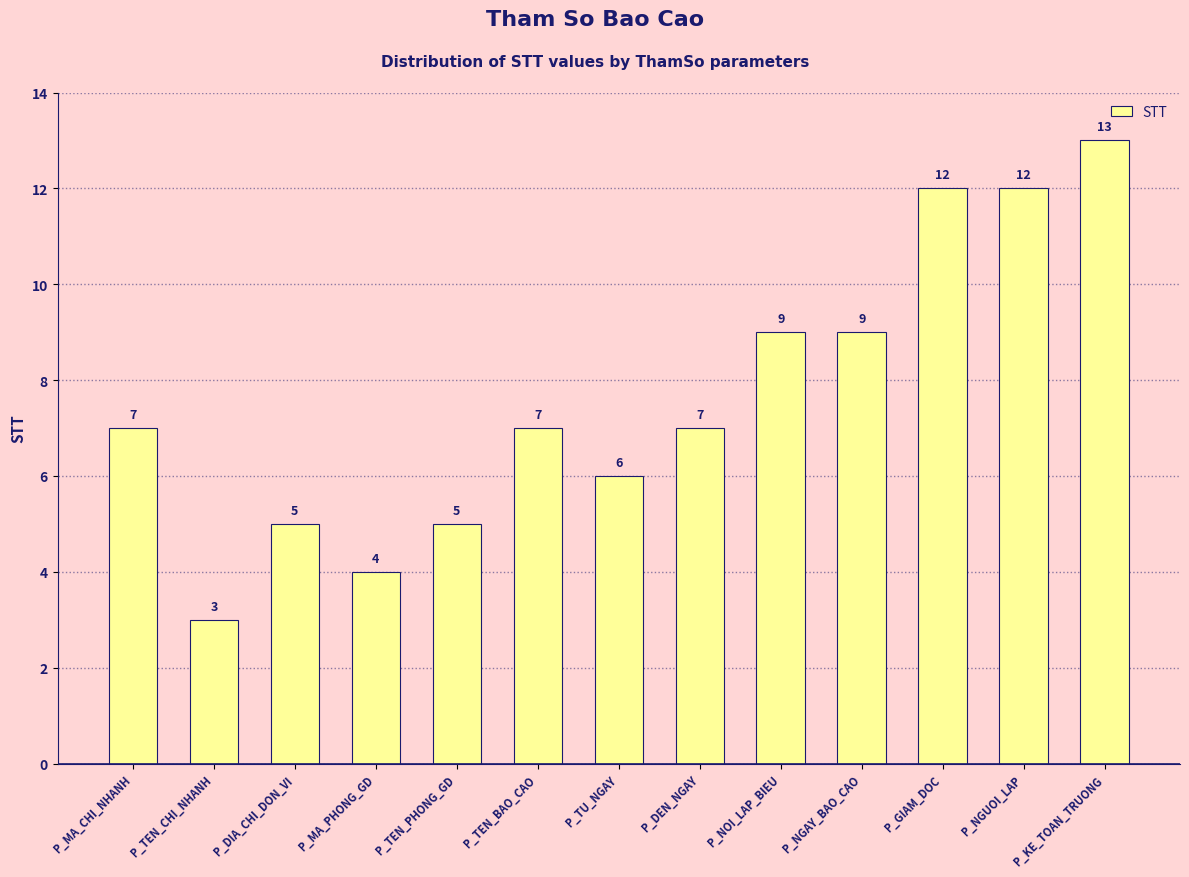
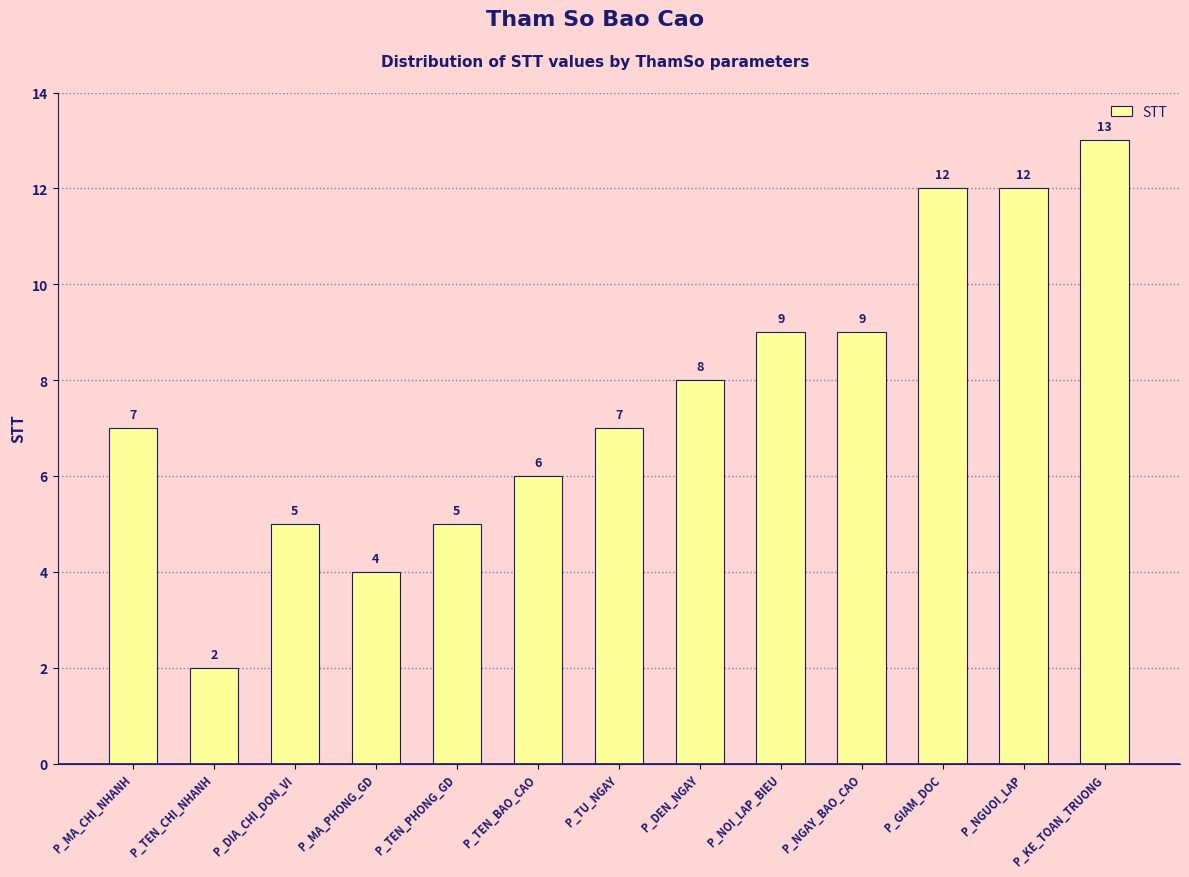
  {
    "P_MA_CHI_NHANH": 7,
-   "P_TEN_CHI_NHANH": 3,
+   "P_TEN_CHI_NHANH": 2,
    "P_DIA_CHI_DON_VI": 5,
    "P_MA_PHONG_GD": 4,
    "P_TEN_PHONG_GD": 5,
-   "P_TEN_BAO_CAO": 7,
-   "P_TU_NGAY": 6,
-   "P_DEN_NGAY": 7,
+   "P_TEN_BAO_CAO": 6,
+   "P_TU_NGAY": 7,
+   "P_DEN_NGAY": 8,
    "P_NOI_LAP_BIEU": 9,
    "P_NGAY_BAO_CAO": 9,
    "P_GIAM_DOC": 12,
    "P_NGUOI_LAP": 12,
    "P_KE_TOAN_TRUONG": 13
  }
